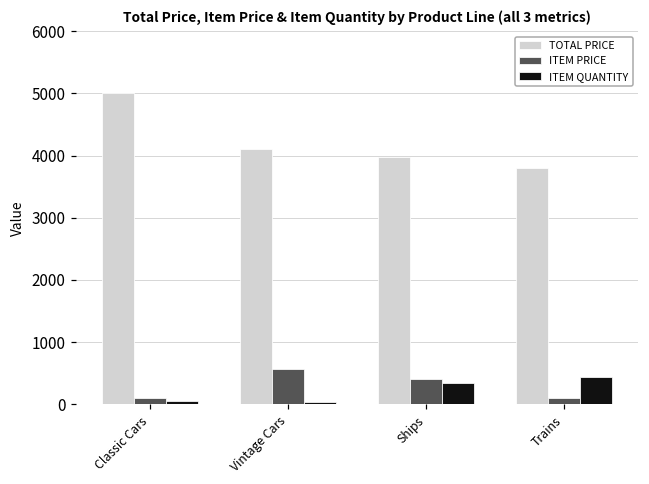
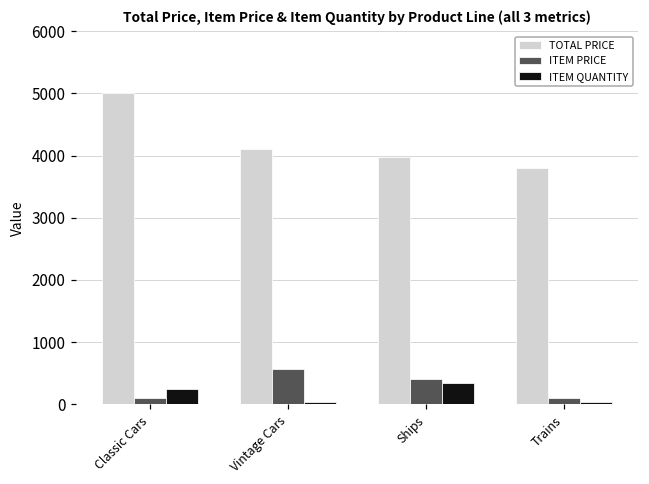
  {
    "TOTAL PRICE": {
      "Classic Cars": 5000,
      "Vintage Cars": 4100,
      "Ships": 4000,
      "Trains": 3800
    },
    "ITEM PRICE": {
      "Classic Cars": 100,
      "Vintage Cars": 600,
      "Ships": 400,
      "Trains": 100
    },
    "ITEM QUANTITY": {
-     "Classic Cars": 100,
+     "Classic Cars": 300,
      "Ships": 300,
-     "Trains": 400
+     "Trains": 0
    }
  }
